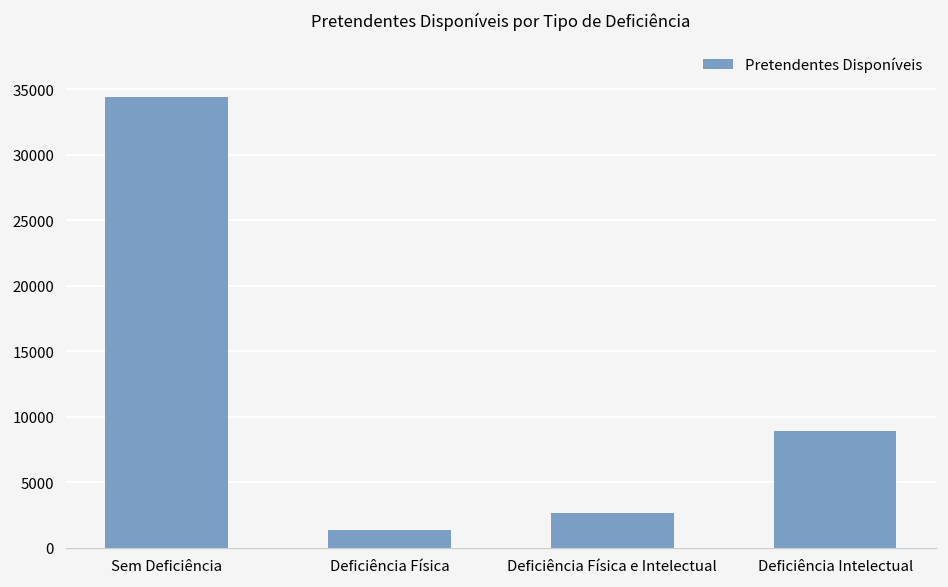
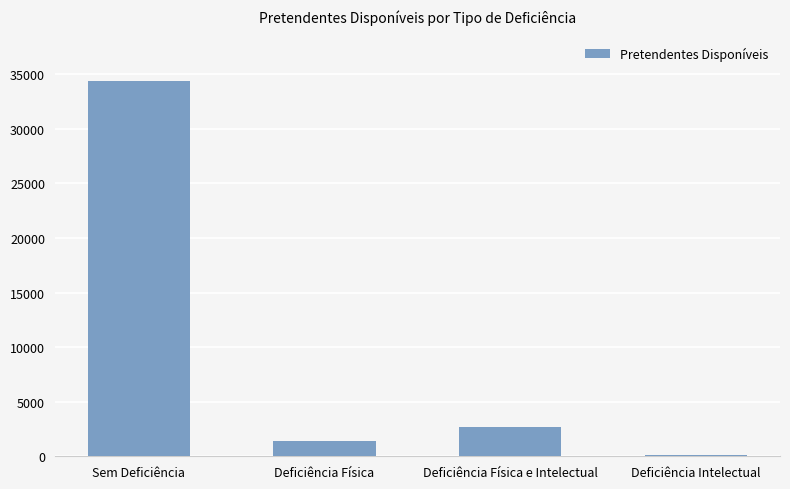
  {
    "Sem Deficiência": 34400,
    "Deficiência Física": 1400,
    "Deficiência Física e Intelectual": 2700,
-   "Deficiência Intelectual": 8900
+   "Deficiência Intelectual": 100
  }
